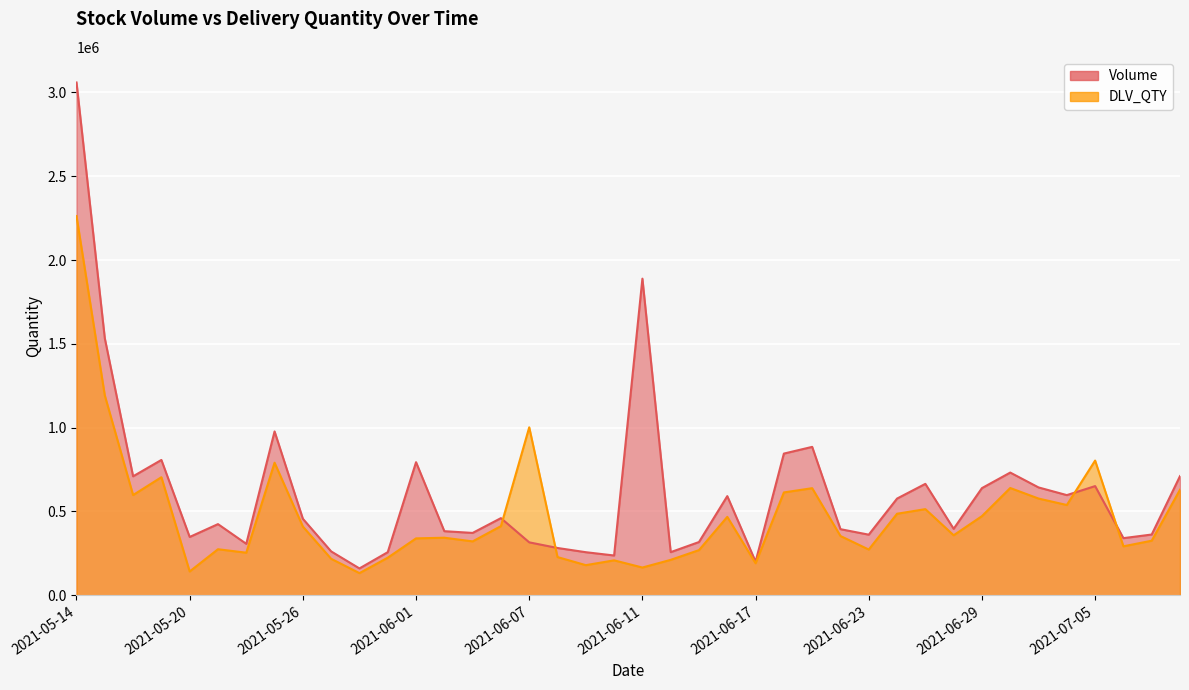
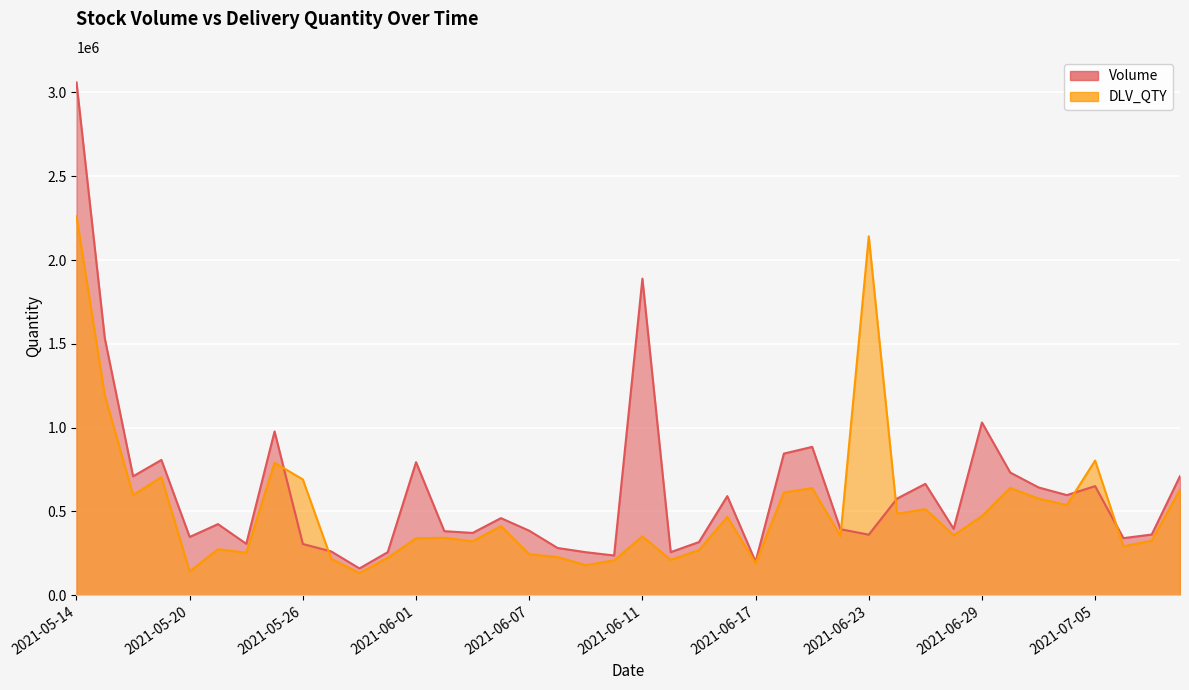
  {
    "Volume": {
      "2021-05-14": 3060000,
      "2021-05-20": 350000,
-     "2021-05-26": 460000,
+     "2021-05-26": 310000,
      "2021-06-01": 790000,
-     "2021-06-07": 320000,
+     "2021-06-07": 390000,
      "2021-06-11": 1890000,
      "2021-06-23": 360000,
-     "2021-06-29": 640000,
+     "2021-06-29": 1030000,
      "2021-07-05": 650000
    },
    "DLV_QTY": {
      "2021-05-14": 2260000,
      "2021-05-20": 140000,
-     "2021-05-26": 410000,
+     "2021-05-26": 690000,
      "2021-06-01": 340000,
-     "2021-06-07": 1000000,
-     "2021-06-11": 170000,
-     "2021-06-23": 270000,
+     "2021-06-07": 240000,
+     "2021-06-11": 350000,
+     "2021-06-23": 2140000,
      "2021-06-29": 470000,
      "2021-07-05": 800000
    }
  }
